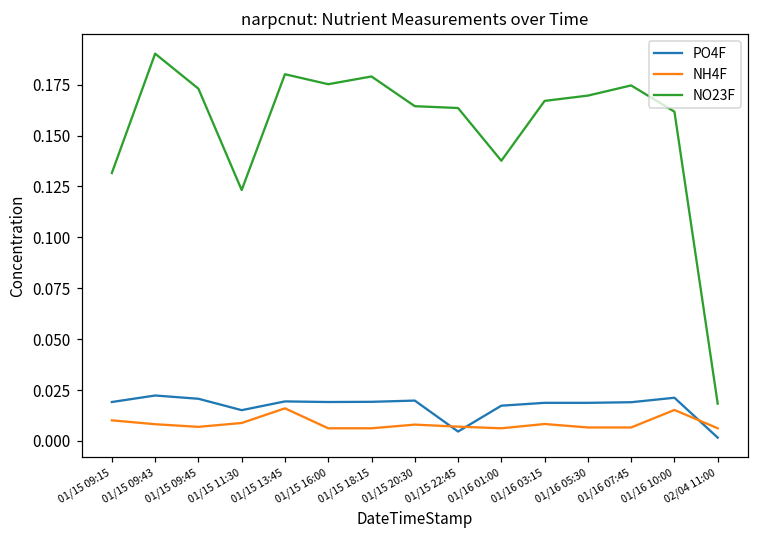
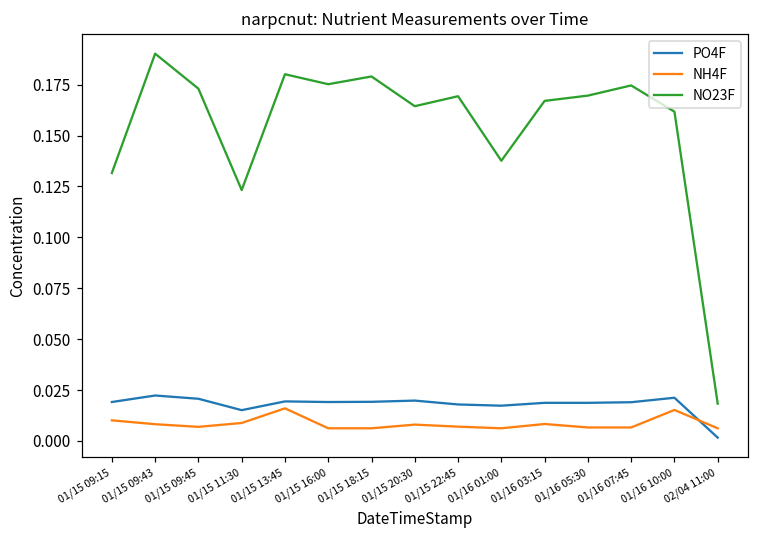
  {
    "PO4F": {
      "01/15 09:15": 0.019,
      "01/15 09:43": 0.022,
      "01/15 09:45": 0.021,
      "01/15 11:30": 0.015,
      "01/15 13:45": 0.019,
      "01/15 16:00": 0.019,
      "01/15 18:15": 0.019,
      "01/15 20:30": 0.020,
-     "01/15 22:45": 0.005,
+     "01/15 22:45": 0.018,
      "01/16 01:00": 0.017,
      "01/16 03:15": 0.019,
      "01/16 05:30": 0.019,
      "01/16 07:45": 0.019,
      "01/16 10:00": 0.021,
      "02/04 11:00": 0.002
    },
    "NH4F": {
      "01/15 09:15": 0.010,
      "01/15 09:43": 0.008,
      "01/15 09:45": 0.007,
      "01/15 11:30": 0.009,
      "01/15 13:45": 0.016,
      "01/15 16:00": 0.006,
      "01/15 18:15": 0.006,
      "01/15 20:30": 0.008,
      "01/15 22:45": 0.007,
      "01/16 01:00": 0.006,
      "01/16 03:15": 0.008,
      "01/16 05:30": 0.007,
      "01/16 07:45": 0.007,
      "01/16 10:00": 0.015,
      "02/04 11:00": 0.006
    },
    "NO23F": {
      "01/15 09:15": 0.132,
      "01/15 09:43": 0.190,
      "01/15 09:45": 0.173,
      "01/15 11:30": 0.123,
      "01/15 13:45": 0.180,
      "01/15 16:00": 0.175,
      "01/15 18:15": 0.179,
      "01/15 20:30": 0.164,
-     "01/15 22:45": 0.164,
+     "01/15 22:45": 0.169,
      "01/16 01:00": 0.138,
      "01/16 03:15": 0.167,
      "01/16 05:30": 0.170,
      "01/16 07:45": 0.175,
      "01/16 10:00": 0.162,
      "02/04 11:00": 0.018
    }
  }
